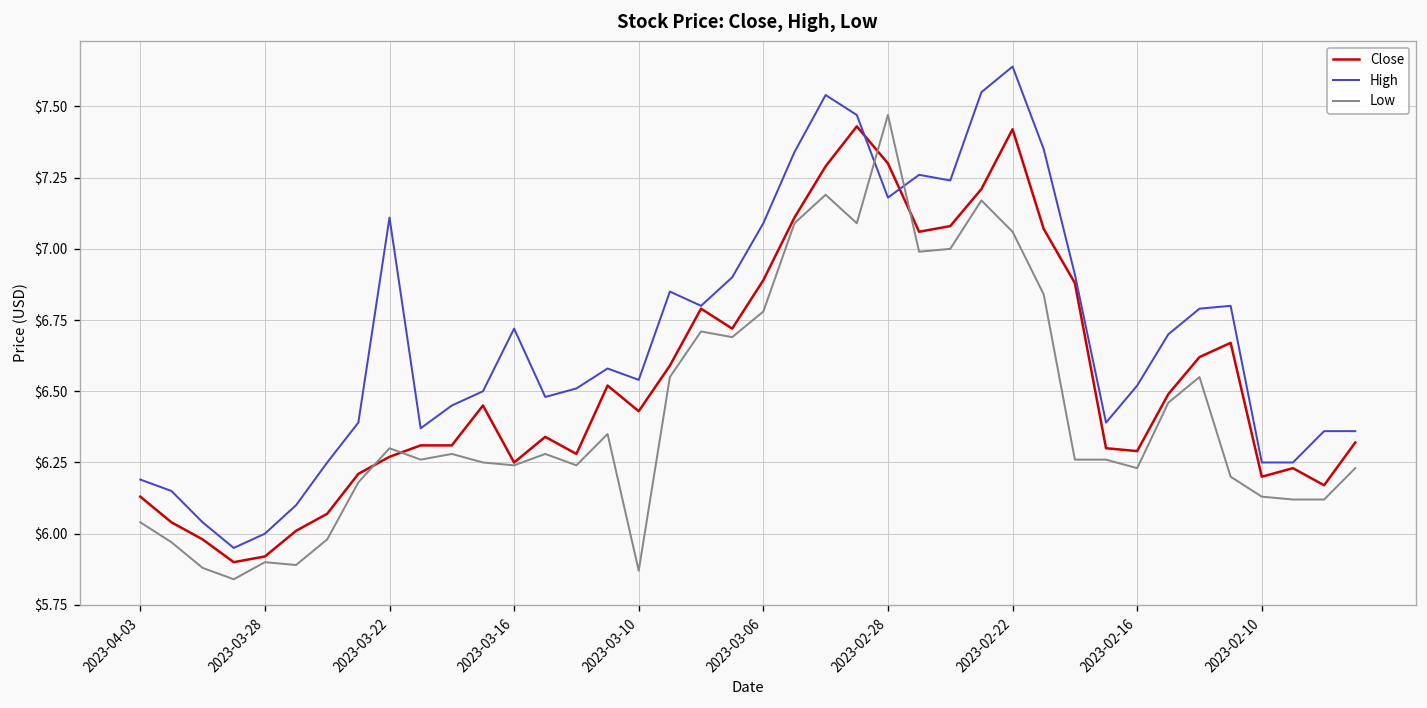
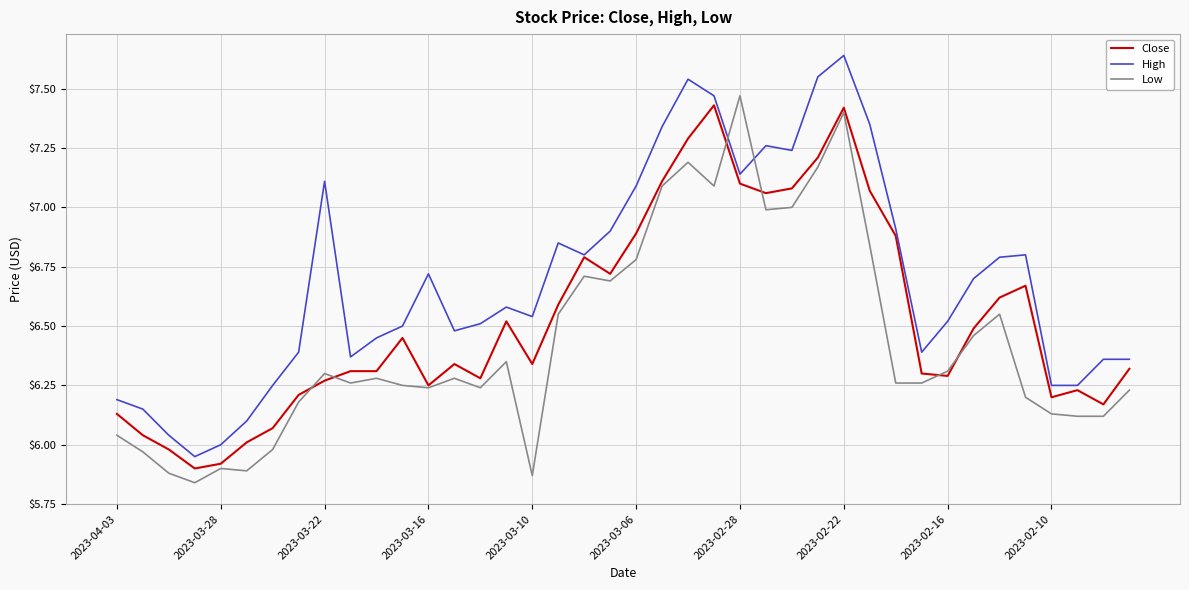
  {
    "Close": {
      "2023-04-03": "$6.13",
      "2023-03-28": "$5.92",
      "2023-03-22": "$6.27",
-     "2023-03-10": "$6.43",
+     "2023-03-10": "$6.34",
      "2023-03-06": "$6.89",
-     "2023-02-28": "$7.3",
+     "2023-02-28": "$7.1",
      "2023-02-22": "$7.42",
      "2023-02-16": "$6.29",
      "2023-02-10": "$6.20"
    },
    "High": {
      "2023-04-03": "$6.19",
      "2023-03-28": "$6.00",
      "2023-03-22": "$7.11",
      "2023-03-16": "$6.72",
      "2023-03-10": "$6.54",
      "2023-03-06": "$7.09",
-     "2023-02-28": "$7.18",
+     "2023-02-28": "$7.14",
      "2023-02-22": "$7.64",
      "2023-02-16": "$6.52",
      "2023-02-10": "$6.25"
    },
    "Low": {
      "2023-04-03": "$6.04",
      "2023-03-28": "$5.90",
      "2023-03-22": "$6.30",
      "2023-03-10": "$5.87",
      "2023-03-06": "$6.78",
      "2023-02-28": "$7.47",
-     "2023-02-22": "$7.06",
-     "2023-02-16": "$6.23",
+     "2023-02-22": "$7.40",
+     "2023-02-16": "$6.31",
      "2023-02-10": "$6.13"
    }
  }
